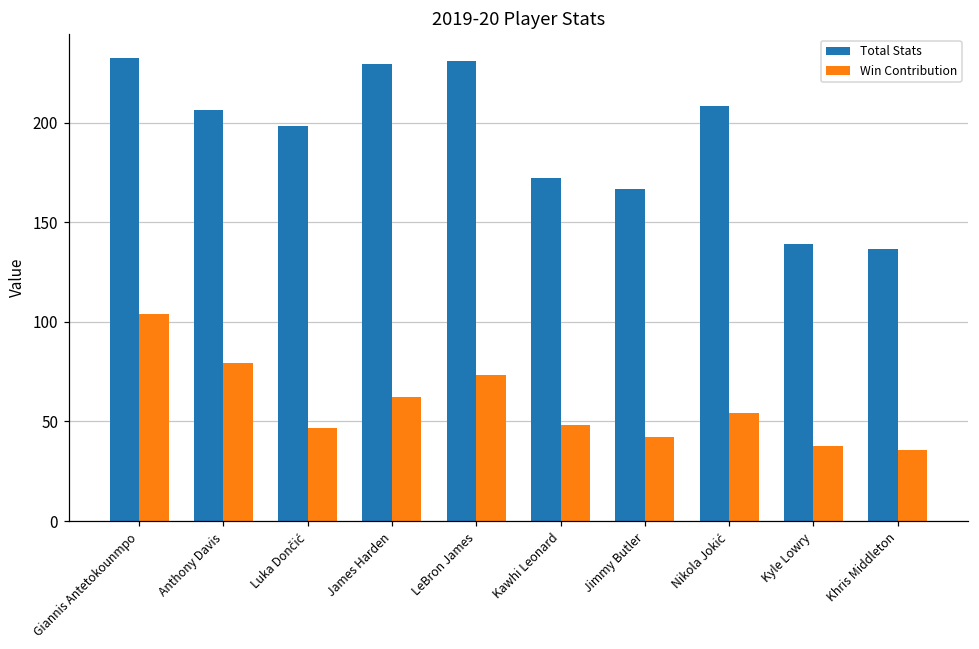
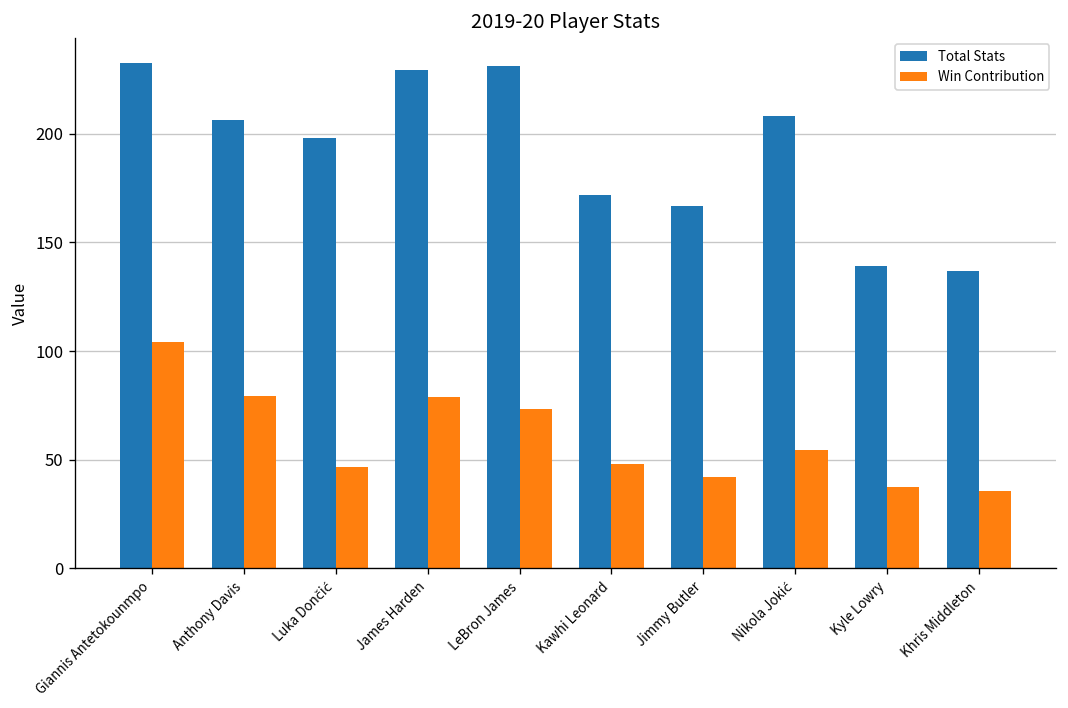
  {
    "Total Stats": {
      "Giannis Antetokounmpo": 233,
      "Anthony Davis": 206,
      "Luka Dončić": 198,
      "James Harden": 229,
      "LeBron James": 231,
      "Kawhi Leonard": 172,
      "Jimmy Butler": 167,
      "Nikola Jokić": 208,
      "Kyle Lowry": 139,
      "Khris Middleton": 137
    },
    "Win Contribution": {
      "Giannis Antetokounmpo": 104,
      "Anthony Davis": 79,
      "Luka Dončić": 47,
-     "James Harden": 62,
+     "James Harden": 79,
      "LeBron James": 73,
      "Kawhi Leonard": 48,
      "Jimmy Butler": 42,
      "Nikola Jokić": 54,
      "Kyle Lowry": 37,
      "Khris Middleton": 36
    }
  }
